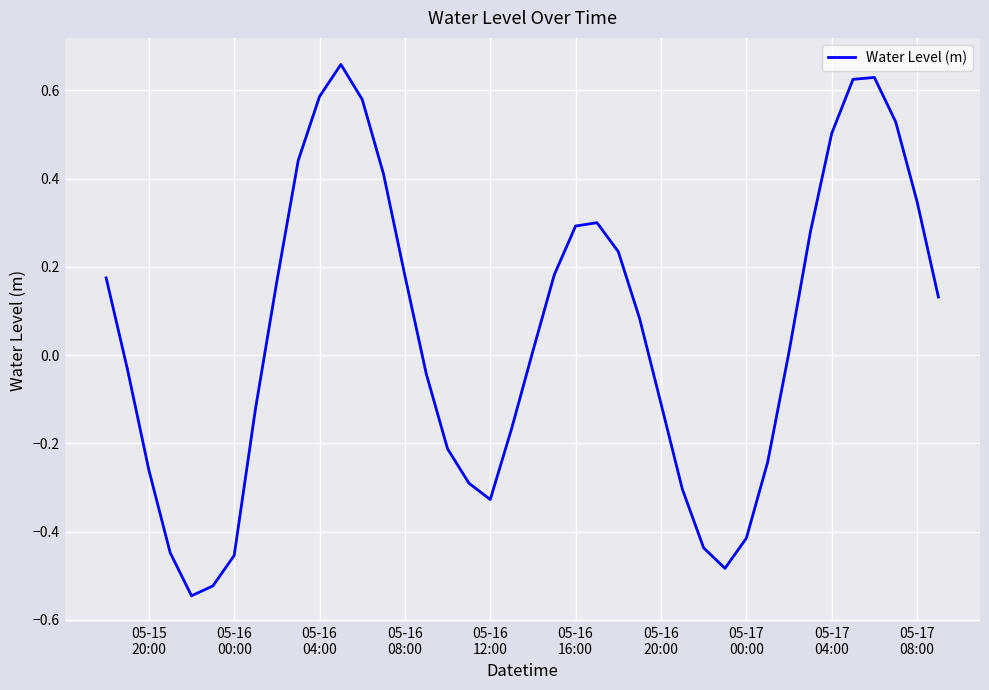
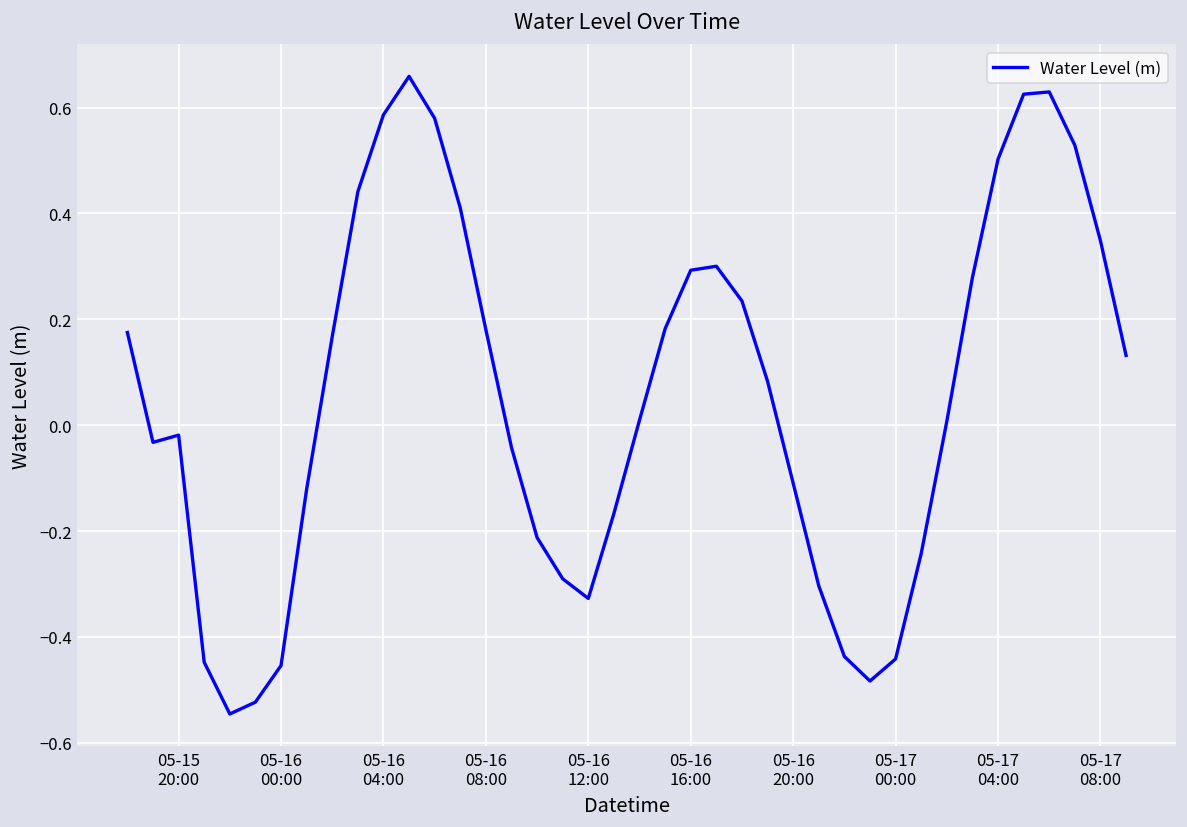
  {
-   "05-15 20:00": -0.26,
+   "05-15 20:00": -0.02,
    "05-16 00:00": -0.45,
    "05-16 04:00": 0.59,
    "05-16 08:00": 0.18,
    "05-16 12:00": -0.33,
    "05-16 16:00": 0.29,
    "05-16 20:00": -0.11,
-   "05-17 00:00": -0.42,
+   "05-17 00:00": -0.44,
    "05-17 04:00": 0.50,
    "05-17 08:00": 0.35
  }
